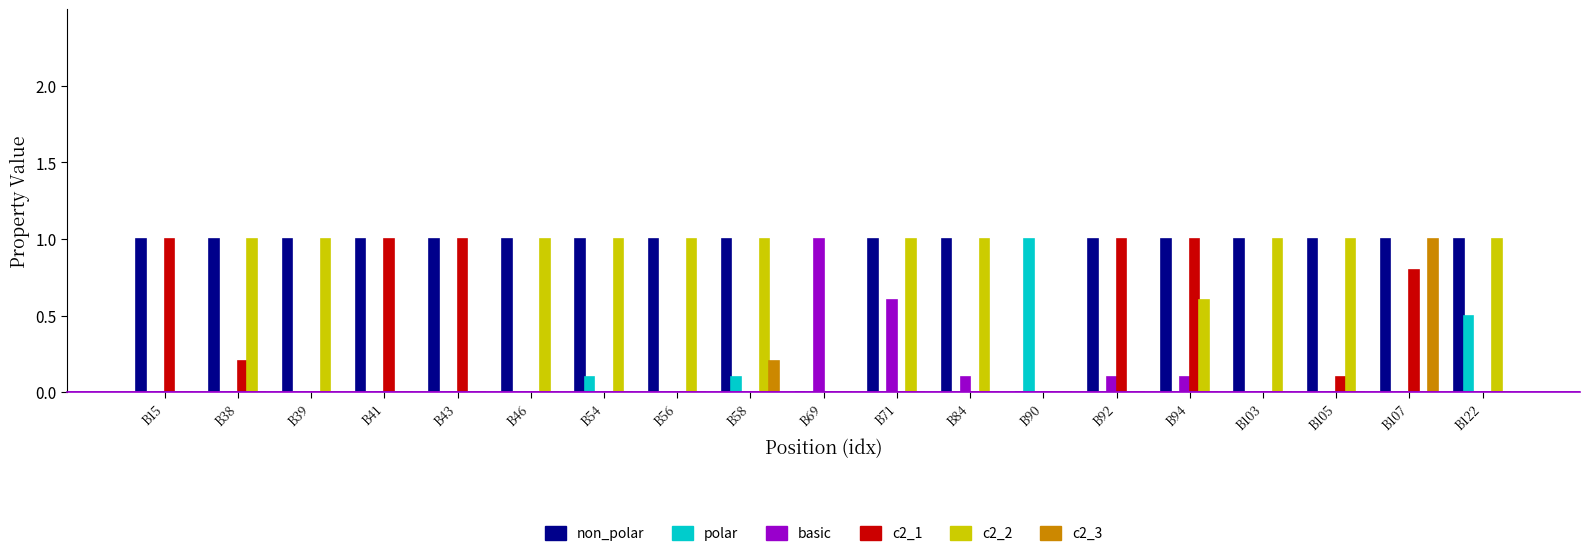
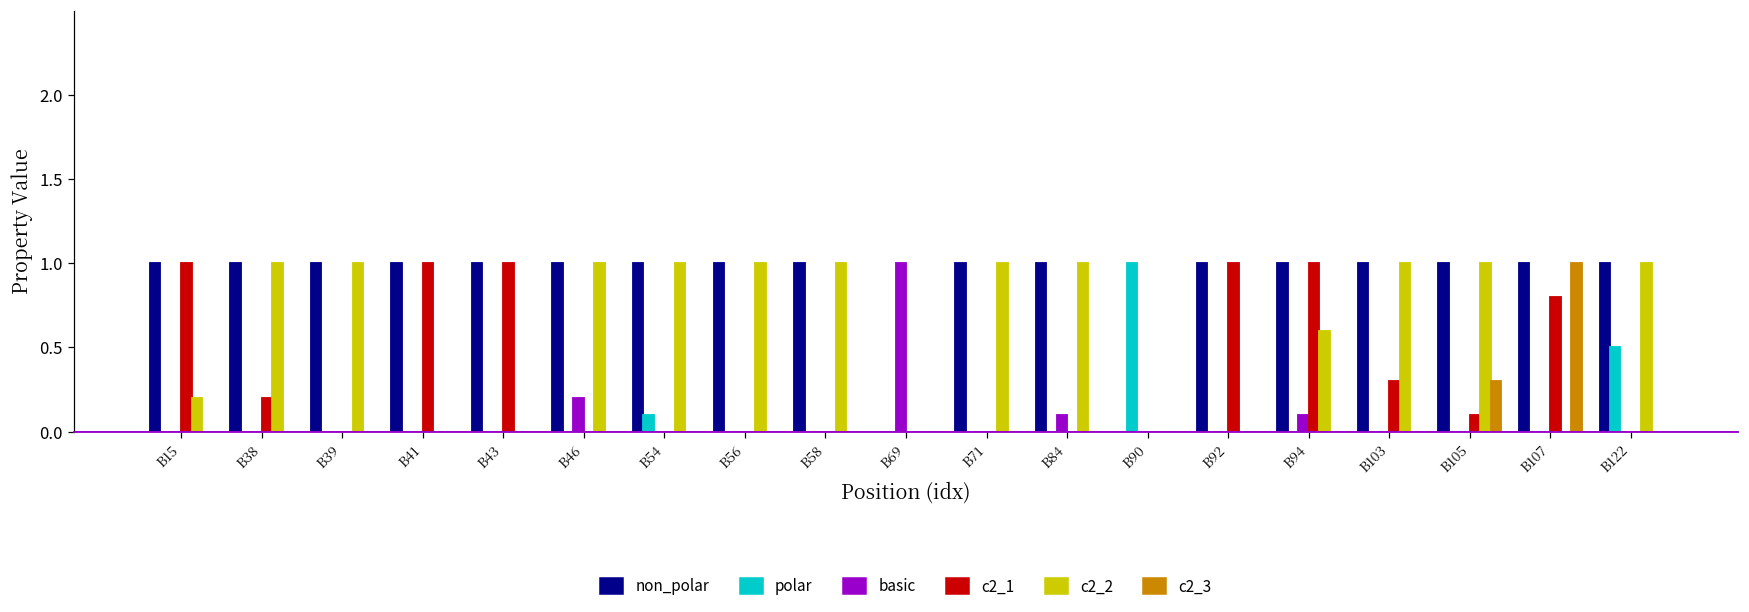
  {
    "non_polar": {
      "B15": 1.0,
      "B38": 1.0,
      "B39": 1.0,
      "B41": 1.0,
      "B43": 1.0,
      "B46": 1.0,
      "B54": 1.0,
      "B56": 1.0,
      "B58": 1.0,
      "B69": 0.0,
      "B71": 1.0,
      "B84": 1.0,
      "B90": 0.0,
      "B92": 1.0,
      "B94": 1.0,
      "B103": 1.0,
      "B105": 1.0,
      "B107": 1.0,
      "B122": 1.0
    },
    "polar": {
      "B15": 0.0,
      "B38": 0.0,
      "B39": 0.0,
      "B41": 0.0,
      "B43": 0.0,
      "B46": 0.0,
      "B54": 0.1,
      "B56": 0.0,
-     "B58": 0.1,
+     "B58": 0.0,
      "B69": 0.0,
      "B71": 0.0,
      "B84": 0.0,
      "B90": 1.0,
      "B92": 0.0,
      "B94": 0.0,
      "B103": 0.0,
      "B105": 0.0,
      "B107": 0.0,
      "B122": 0.5
    },
    "basic": {
      "B15": 0.0,
      "B38": 0.0,
      "B39": 0.0,
      "B41": 0.0,
      "B43": 0.0,
-     "B46": 0.0,
+     "B46": 0.2,
      "B54": 0.0,
      "B56": 0.0,
      "B58": 0.0,
      "B69": 1.0,
-     "B71": 0.6,
+     "B71": 0.0,
      "B84": 0.1,
      "B90": 0.0,
-     "B92": 0.1,
+     "B92": 0.0,
      "B94": 0.1,
      "B103": 0.0,
      "B105": 0.0,
      "B107": 0.0,
      "B122": 0.0
    },
    "c2_1": {
      "B15": 1.0,
      "B38": 0.2,
      "B39": 0.0,
      "B41": 1.0,
      "B43": 1.0,
      "B46": 0.0,
      "B54": 0.0,
      "B56": 0.0,
      "B58": 0.0,
      "B69": 0.0,
      "B71": 0.0,
      "B84": 0.0,
      "B90": 0.0,
      "B92": 1.0,
      "B94": 1.0,
-     "B103": 0.0,
+     "B103": 0.3,
      "B105": 0.1,
      "B107": 0.8,
      "B122": 0.0
    },
    "c2_2": {
-     "B15": 0.0,
+     "B15": 0.2,
      "B38": 1.0,
      "B39": 1.0,
      "B41": 0.0,
      "B43": 0.0,
      "B46": 1.0,
      "B54": 1.0,
      "B56": 1.0,
      "B58": 1.0,
      "B69": 0.0,
      "B71": 1.0,
      "B84": 1.0,
      "B90": 0.0,
      "B92": 0.0,
      "B94": 0.6,
      "B103": 1.0,
      "B105": 1.0,
      "B107": 0.0,
      "B122": 1.0
    },
    "c2_3": {
      "B15": 0.0,
      "B38": 0.0,
      "B39": 0.0,
      "B41": 0.0,
      "B43": 0.0,
      "B46": 0.0,
      "B54": 0.0,
      "B56": 0.0,
-     "B58": 0.2,
+     "B58": 0.0,
      "B69": 0.0,
      "B71": 0.0,
      "B84": 0.0,
      "B90": 0.0,
      "B92": 0.0,
      "B94": 0.0,
      "B103": 0.0,
-     "B105": 0.0,
+     "B105": 0.3,
      "B107": 1.0,
      "B122": 0.0
    }
  }
